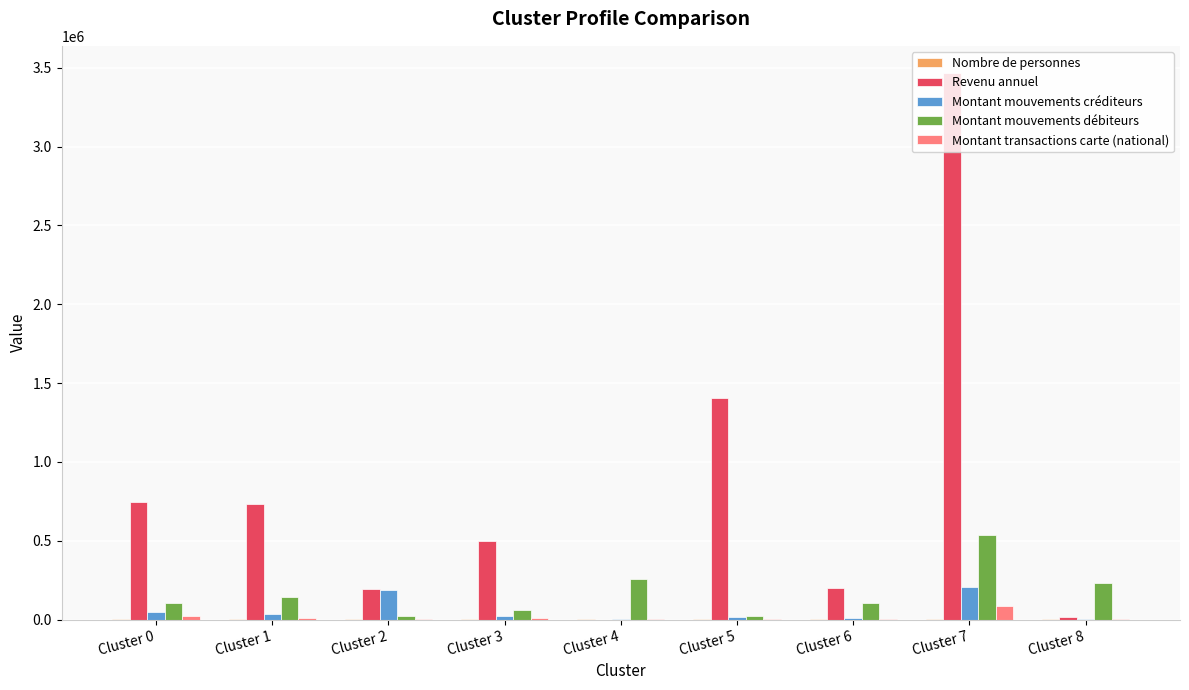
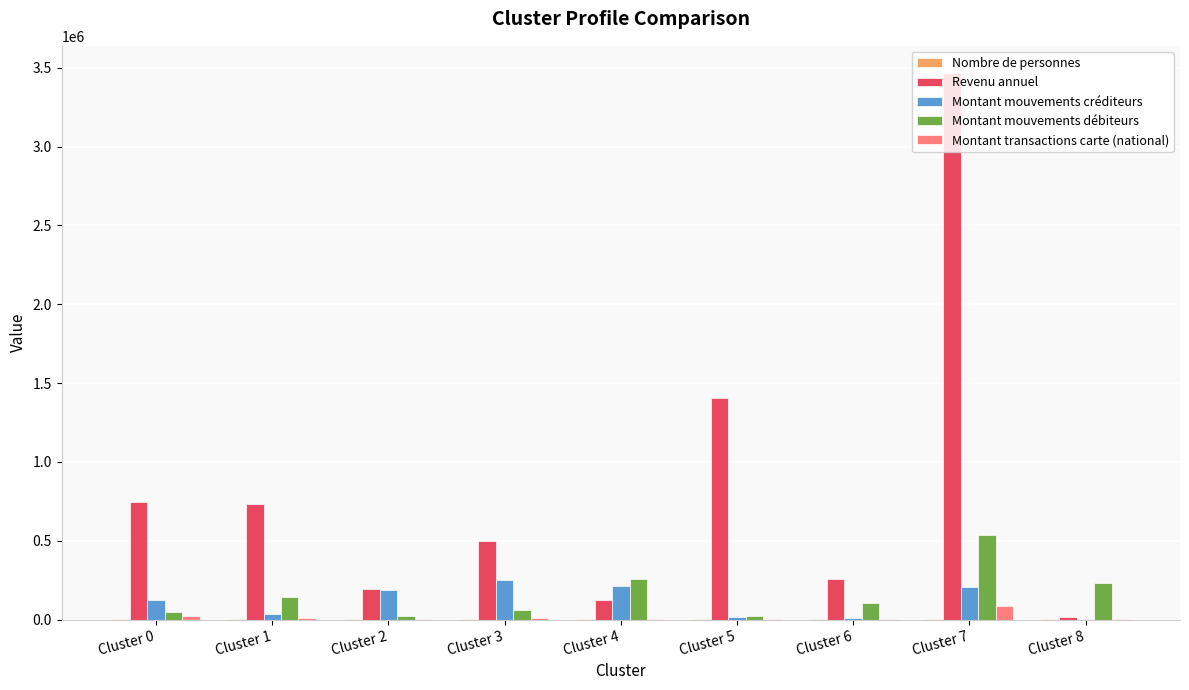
  {
    "Revenu annuel": {
      "Cluster 0": 740000,
      "Cluster 1": 730000,
      "Cluster 2": 190000,
      "Cluster 3": 500000,
-     "Cluster 4": 0,
+     "Cluster 4": 120000,
      "Cluster 5": 1410000,
-     "Cluster 6": 200000,
+     "Cluster 6": 250000,
      "Cluster 8": 20000
    },
    "Montant mouvements créditeurs": {
-     "Cluster 0": 50000,
+     "Cluster 0": 120000,
      "Cluster 1": 40000,
      "Cluster 2": 190000,
-     "Cluster 3": 20000,
-     "Cluster 4": 0,
+     "Cluster 3": 250000,
+     "Cluster 4": 210000,
      "Cluster 7": 200000
    },
    "Montant mouvements débiteurs": {
-     "Cluster 0": 110000,
+     "Cluster 0": 50000,
      "Cluster 1": 140000,
      "Cluster 2": 20000,
      "Cluster 3": 60000,
      "Cluster 4": 260000,
      "Cluster 5": 20000,
      "Cluster 6": 100000,
      "Cluster 7": 540000,
      "Cluster 8": 230000
    }
  }
